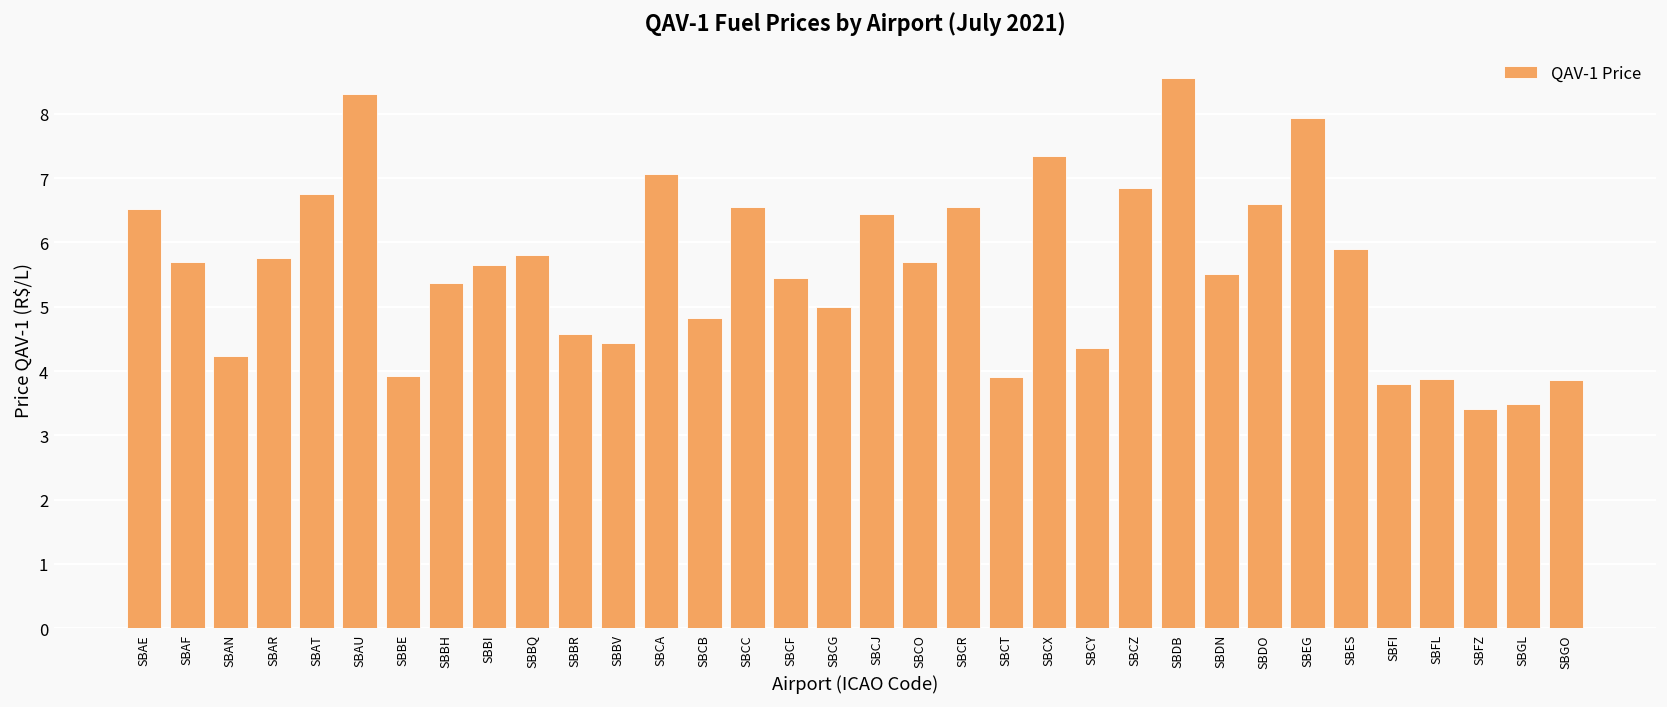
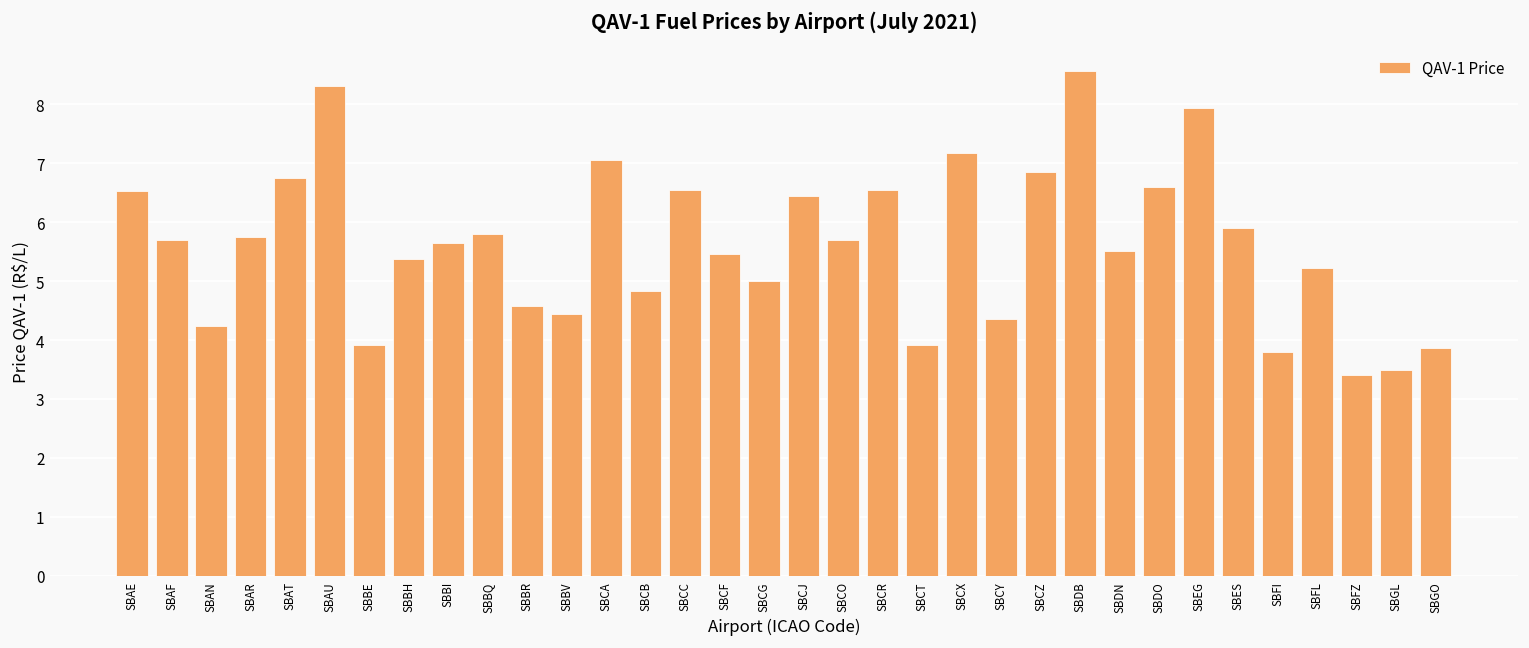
  {
    "SBAE": 6.5,
    "SBAF": 5.7,
    "SBAN": 4.2,
    "SBAR": 5.8,
    "SBAT": 6.8,
    "SBAU": 8.3,
    "SBBE": 3.9,
    "SBBH": 5.4,
    "SBBI": 5.6,
    "SBBQ": 5.8,
    "SBBR": 4.6,
    "SBBV": 4.4,
    "SBCA": 7.1,
    "SBCB": 4.8,
    "SBCC": 6.5,
    "SBCF": 5.5,
    "SBCG": 5.0,
    "SBCJ": 6.4,
    "SBCO": 5.7,
    "SBCR": 6.5,
    "SBCT": 3.9,
-   "SBCX": 7.3,
+   "SBCX": 7.2,
    "SBCY": 4.4,
    "SBCZ": 6.8,
    "SBDB": 8.6,
    "SBDN": 5.5,
    "SBDO": 6.6,
    "SBEG": 7.9,
    "SBES": 5.9,
    "SBFI": 3.8,
-   "SBFL": 3.9,
+   "SBFL": 5.2,
    "SBFZ": 3.4,
    "SBGL": 3.5,
    "SBGO": 3.9
  }
